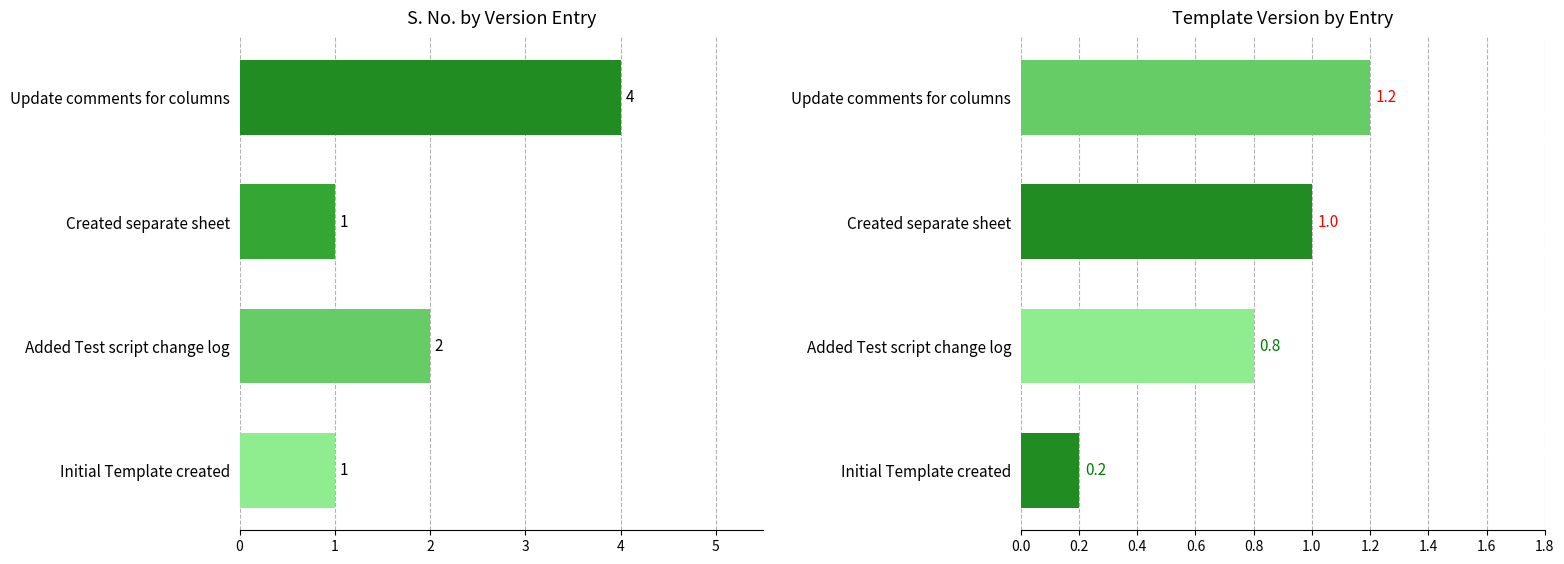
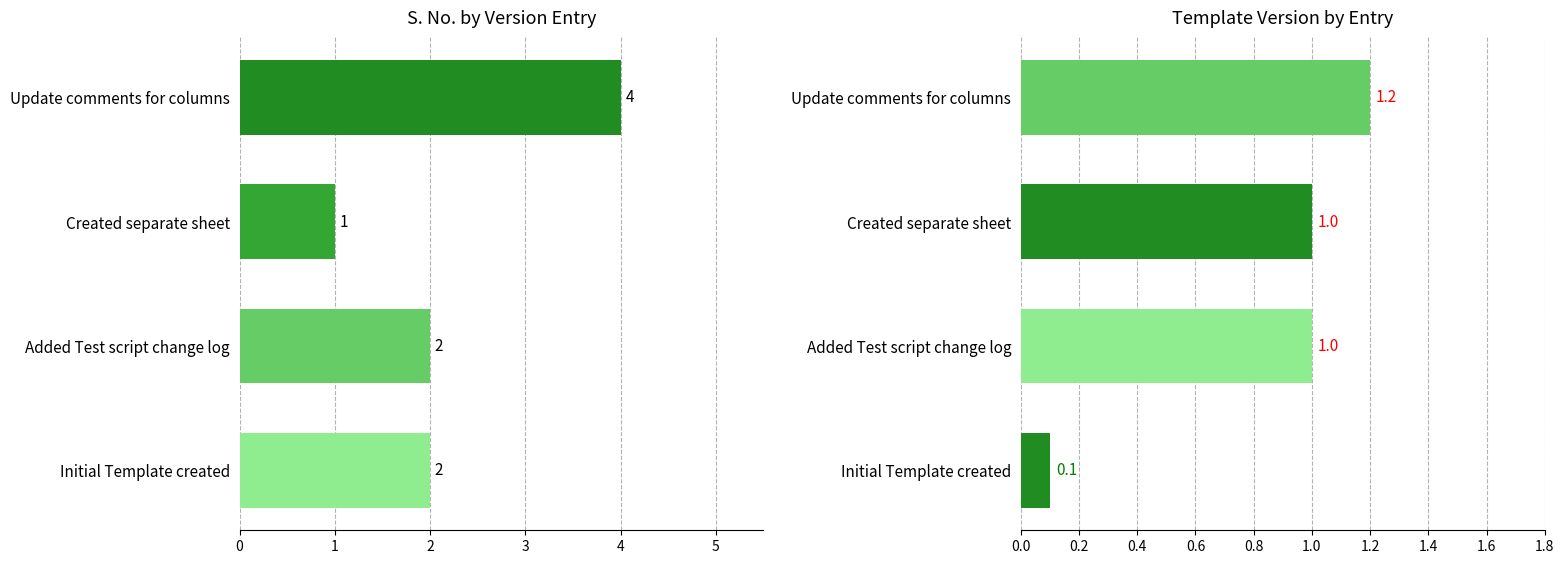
  {
    "S. No. by Version Entry": {
      "Update comments for columns": 4,
      "Created separate sheet": 1,
      "Added Test script change log": 2,
-     "Initial Template created": 1
+     "Initial Template created": 2
    },
    "Template Version by Entry": {
      "Update comments for columns": 1.2,
      "Created separate sheet": 1.0,
-     "Added Test script change log": 0.8,
-     "Initial Template created": 0.2
+     "Added Test script change log": 1.0,
+     "Initial Template created": 0.1
    }
  }
